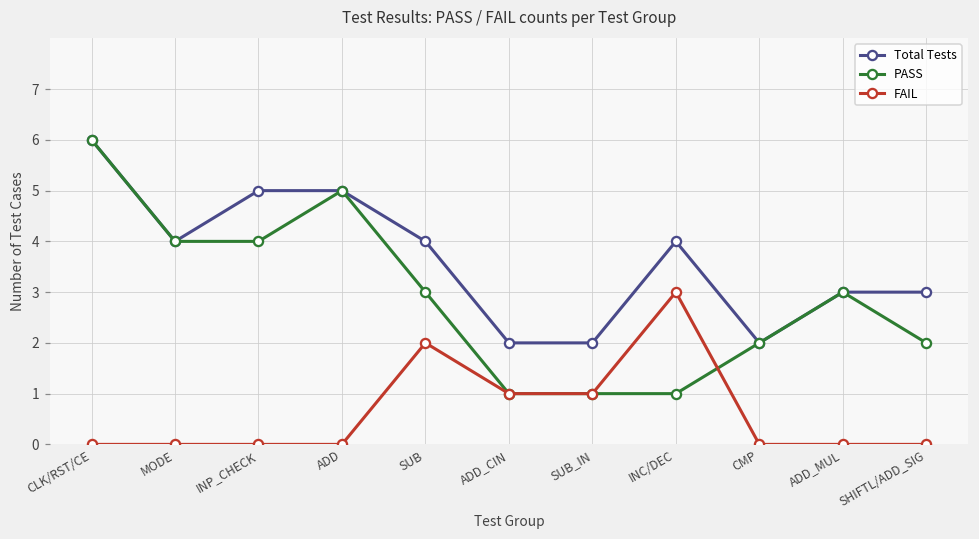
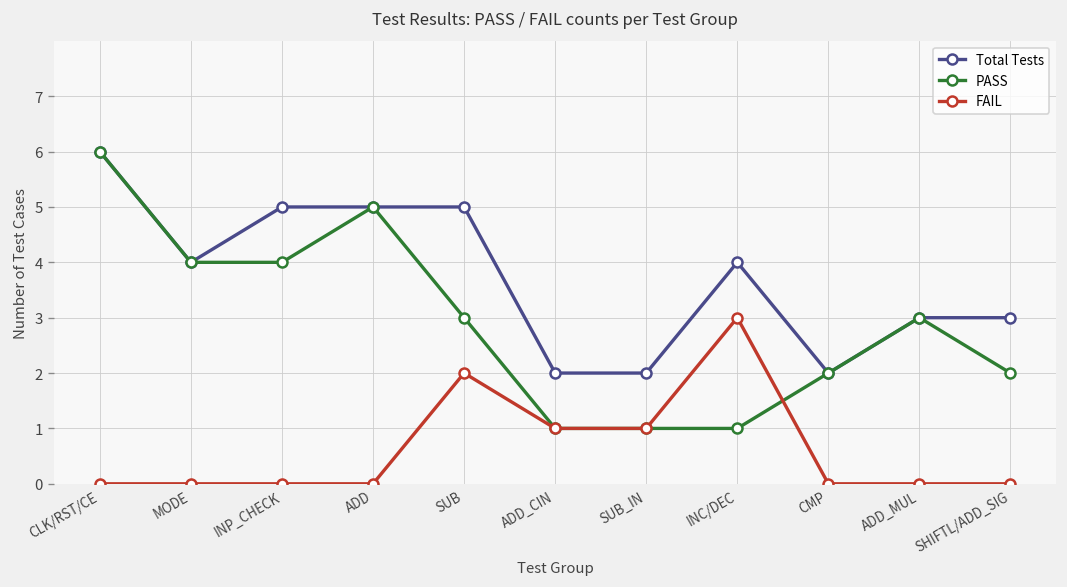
  {
    "Total Tests": {
      "INP_CHECK": 5,
-     "SUB": 4,
+     "SUB": 5,
      "ADD_CIN": 2,
      "SUB_IN": 2,
      "INC/DEC": 4,
      "SHIFTL/ADD_SIG": 3
    },
    "PASS": {
      "INP_CHECK": 4,
      "SUB": 3,
      "INC/DEC": 1,
      "SHIFTL/ADD_SIG": 2
    },
    "FAIL": {
      "CLK/RST/CE": 0,
      "MODE": 0,
      "INP_CHECK": 0,
      "ADD": 0,
      "SUB": 2,
      "INC/DEC": 3,
      "CMP": 0,
      "ADD_MUL": 0,
      "SHIFTL/ADD_SIG": 0
    }
  }
